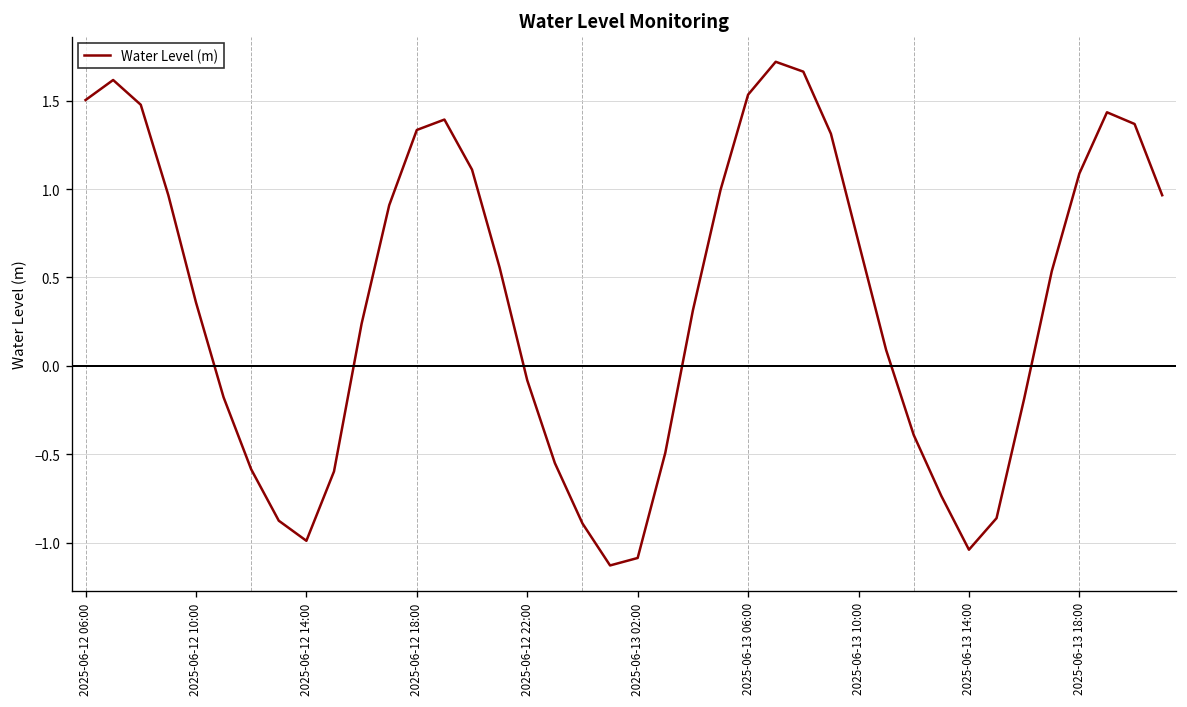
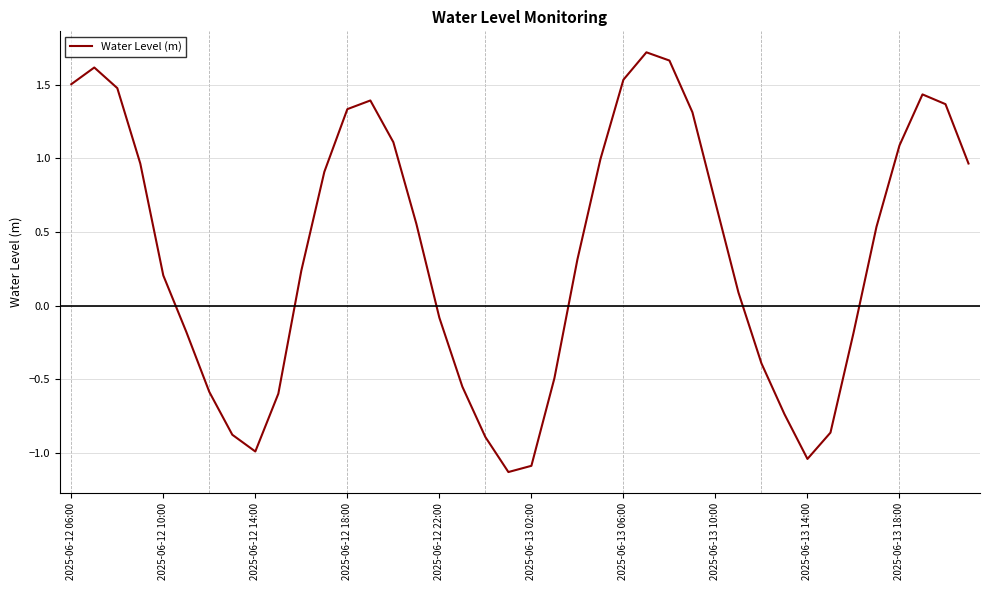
  {
    "2025-06-12 06:00": 1.50,
-   "2025-06-12 10:00": 0.36,
+   "2025-06-12 10:00": 0.21,
    "2025-06-12 14:00": -0.99,
    "2025-06-12 18:00": 1.33,
    "2025-06-12 22:00": -0.08,
    "2025-06-13 02:00": -1.09,
    "2025-06-13 06:00": 1.53,
    "2025-06-13 10:00": 0.70,
    "2025-06-13 14:00": -1.04,
    "2025-06-13 18:00": 1.09
  }
